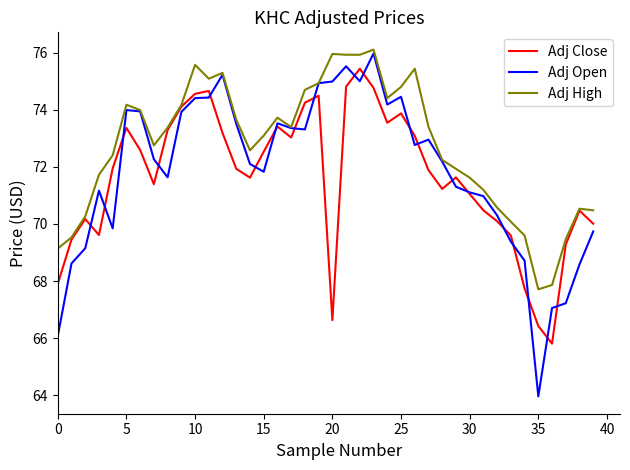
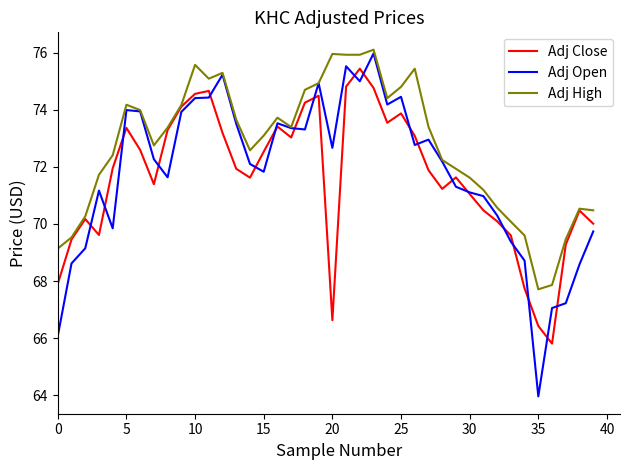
  {
    "Adj Close": {
      "0": 67.9,
      "5": 73.4,
      "10": 74.6,
      "15": 72.5,
      "20": 66.6,
      "25": 73.9,
      "35": 66.4
    },
    "Adj Open": {
      "0": 66.1,
      "5": 74.0,
      "10": 74.4,
      "15": 71.8,
-     "20": 75.0,
+     "20": 72.7,
      "25": 74.5,
      "35": 64.0
    },
    "Adj High": {
      "0": 69.1,
      "5": 74.2,
      "10": 75.6,
      "15": 73.1,
      "20": 76.0,
      "25": 74.8,
      "30": 71.6,
      "35": 67.7
    }
  }
